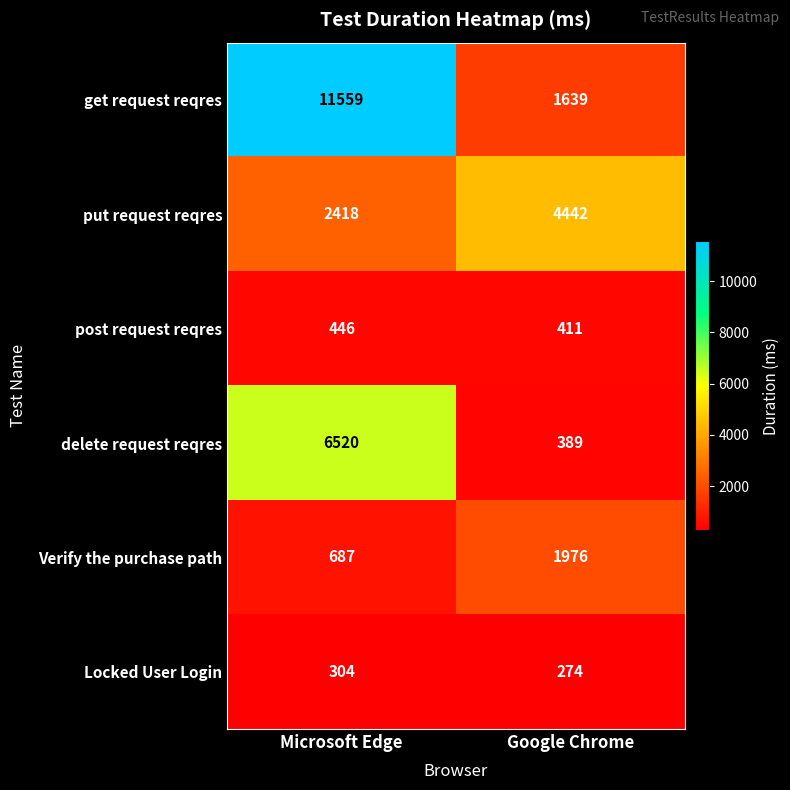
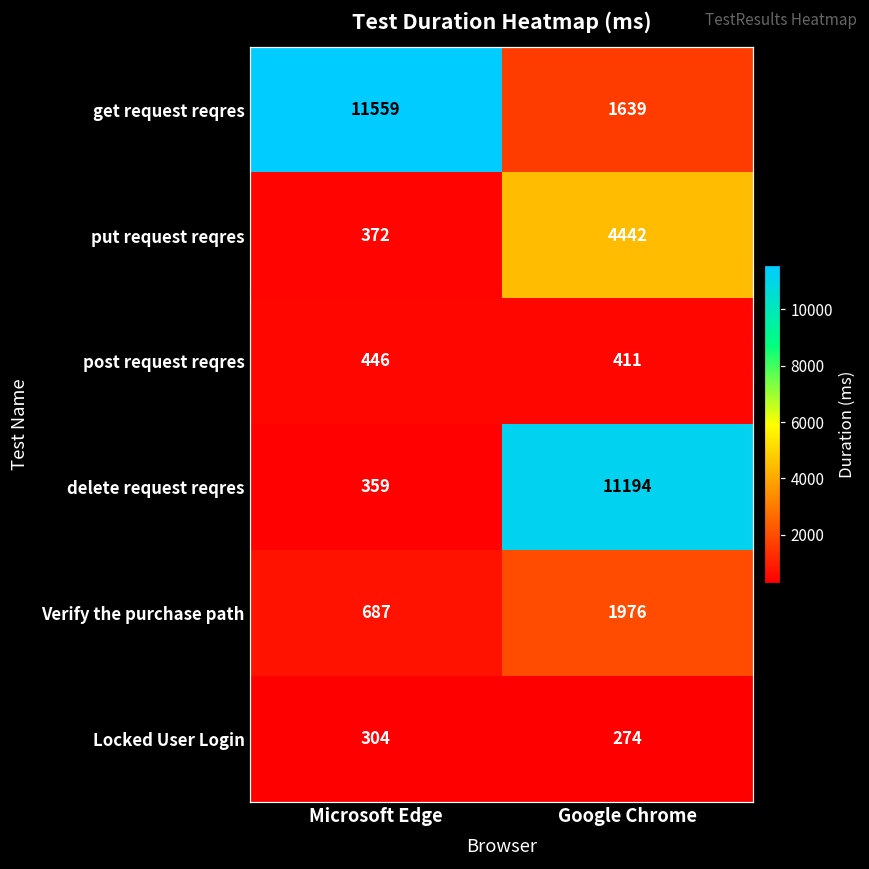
  {
    "get request reqres": {
      "Microsoft Edge": 11559,
      "Google Chrome": 1639
    },
    "put request reqres": {
-     "Microsoft Edge": 2418,
+     "Microsoft Edge": 372,
      "Google Chrome": 4442
    },
    "post request reqres": {
      "Microsoft Edge": 446,
      "Google Chrome": 411
    },
    "delete request reqres": {
-     "Microsoft Edge": 6520,
-     "Google Chrome": 389
+     "Microsoft Edge": 359,
+     "Google Chrome": 11194
    },
    "Verify the purchase path": {
      "Microsoft Edge": 687,
      "Google Chrome": 1976
    },
    "Locked User Login": {
      "Microsoft Edge": 304,
      "Google Chrome": 274
    }
  }
